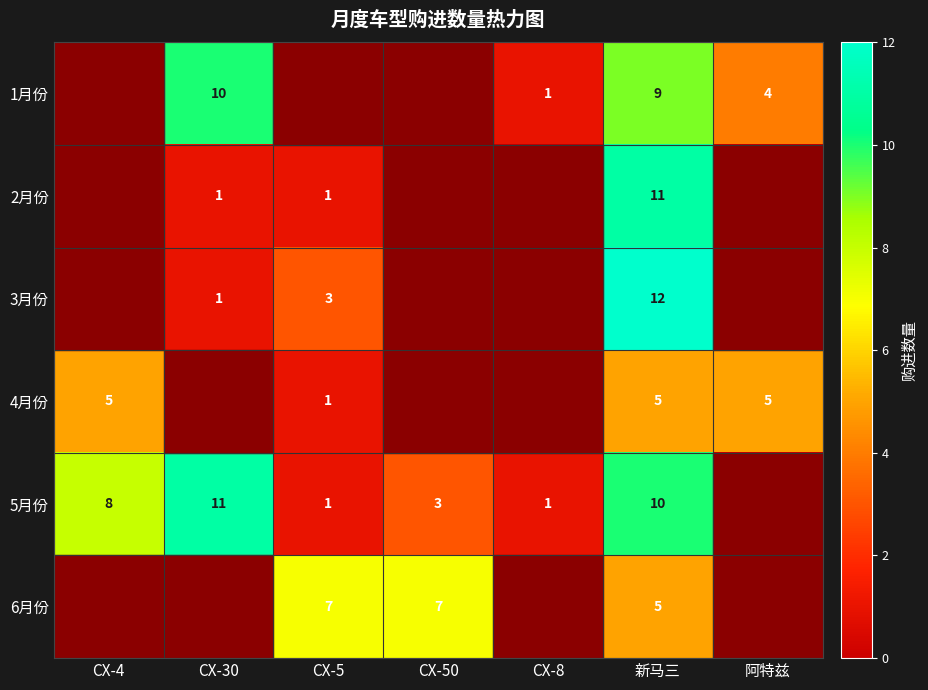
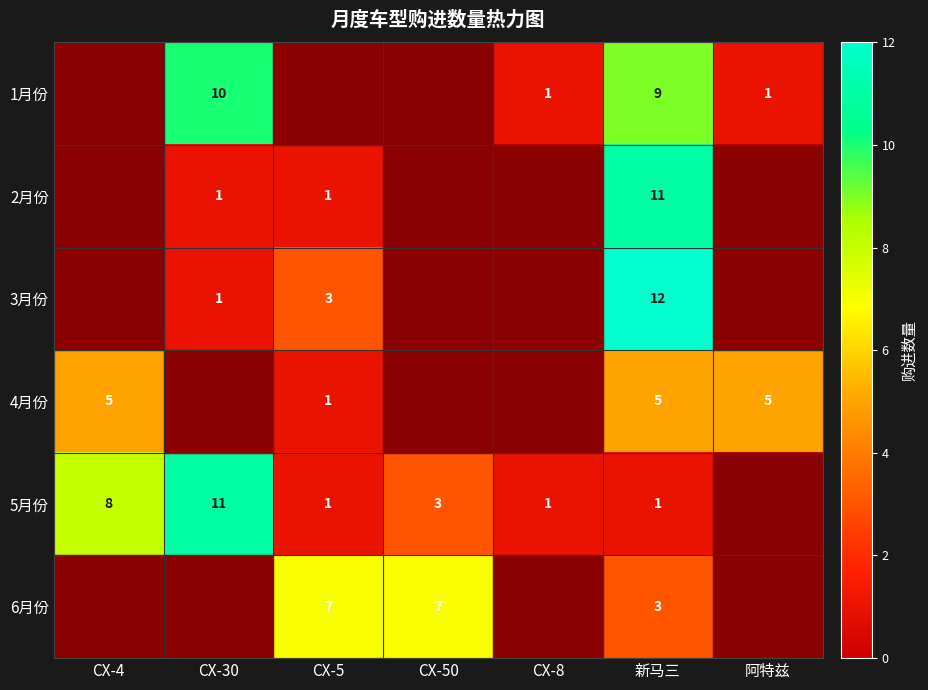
  {
    "1月份": {
      "CX-30": 10,
      "CX-8": 1,
      "新马三": 9,
-     "阿特兹": 4
+     "阿特兹": 1
    },
    "2月份": {
      "CX-30": 1,
      "CX-5": 1,
      "新马三": 11
    },
    "3月份": {
      "CX-30": 1,
      "CX-5": 3,
      "新马三": 12
    },
    "4月份": {
      "CX-4": 5,
      "CX-5": 1,
      "新马三": 5,
      "阿特兹": 5
    },
    "5月份": {
      "CX-4": 8,
      "CX-30": 11,
      "CX-5": 1,
      "CX-50": 3,
      "CX-8": 1,
-     "新马三": 10
+     "新马三": 1
    },
    "6月份": {
      "CX-5": 7,
      "CX-50": 7,
-     "新马三": 5
+     "新马三": 3
    }
  }
